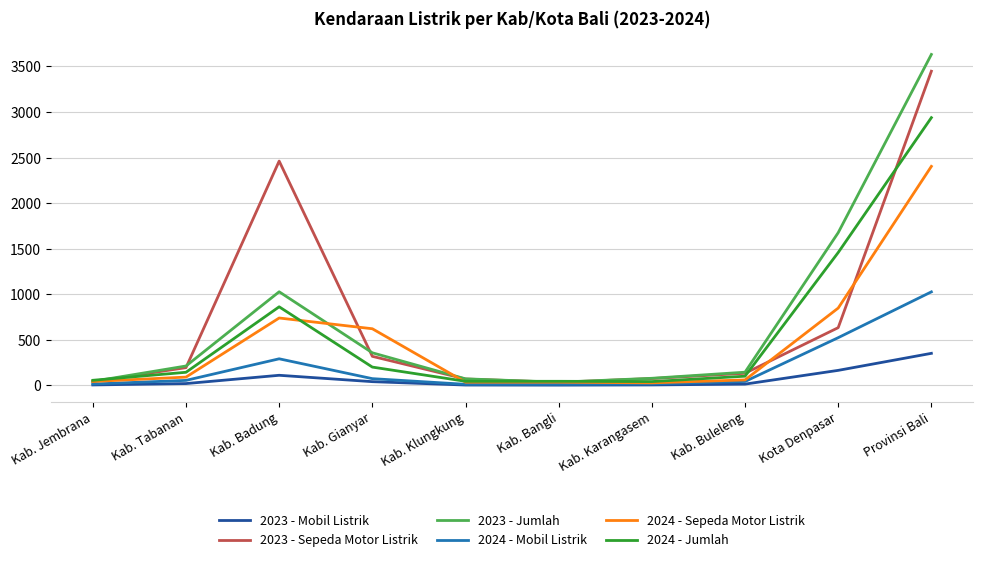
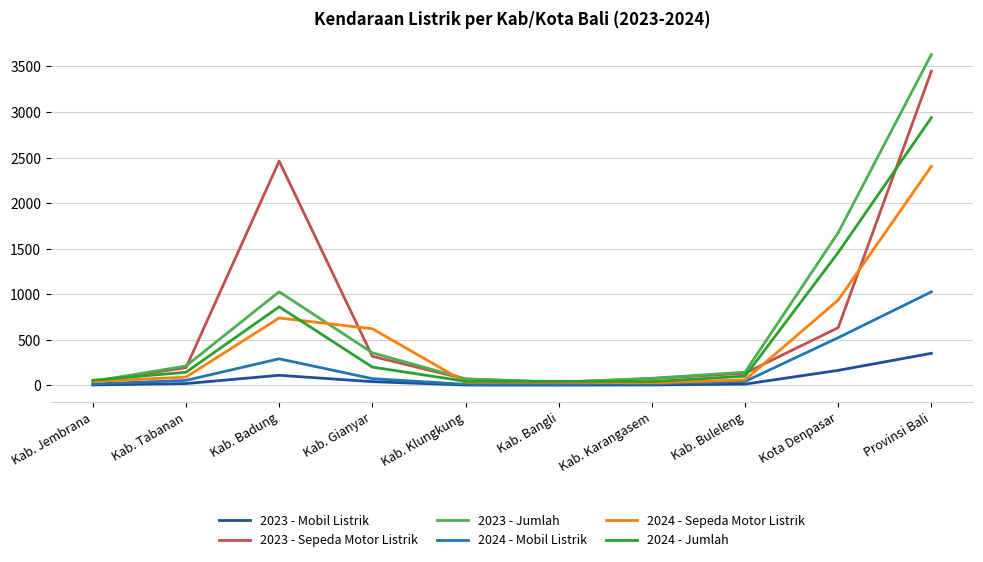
  {
    "2023 - Sepeda Motor Listrik": {
      "Kab. Badung": 2500,
      "Kab. Gianyar": 300,
      "Kota Denpasar": 600,
      "Provinsi Bali": 3400
    },
    "2024 - Sepeda Motor Listrik": {
      "Kab. Tabanan": 100,
      "Kab. Badung": 700,
      "Kab. Gianyar": 600,
-     "Kota Denpasar": 800,
+     "Kota Denpasar": 900,
      "Provinsi Bali": 2400
    }
  }
